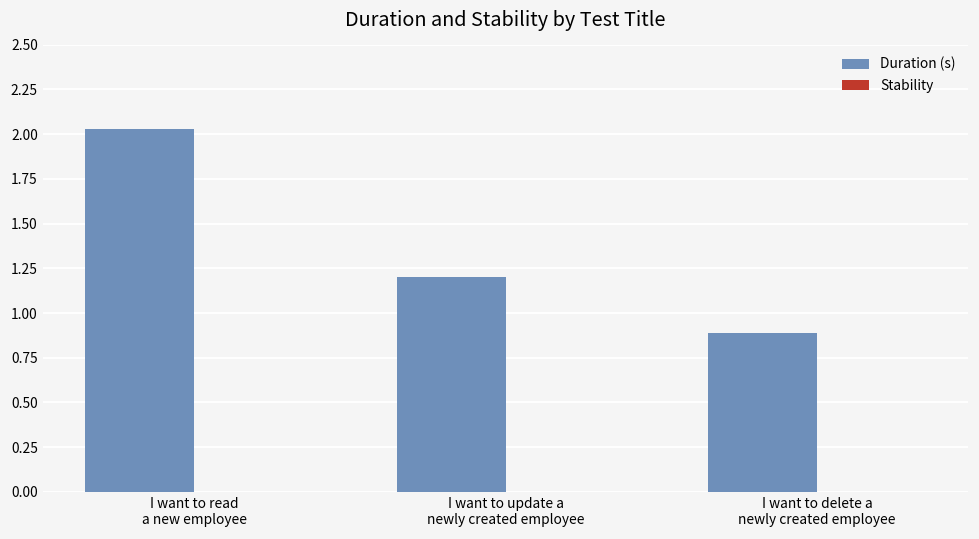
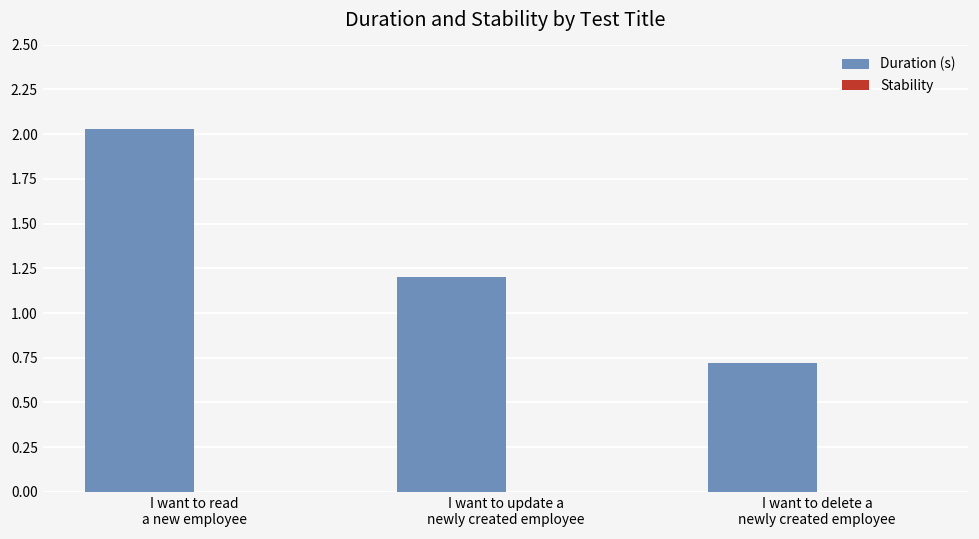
  {
    "Duration (s)": {
      "I want to read a new employee": 2.03,
      "I want to update a newly created employee": 1.20,
-     "I want to delete a newly created employee": 0.89
+     "I want to delete a newly created employee": 0.72
    },
    "Stability": {
      "I want to read a new employee": 0.00,
      "I want to update a newly created employee": 0.00,
      "I want to delete a newly created employee": 0.00
    }
  }
